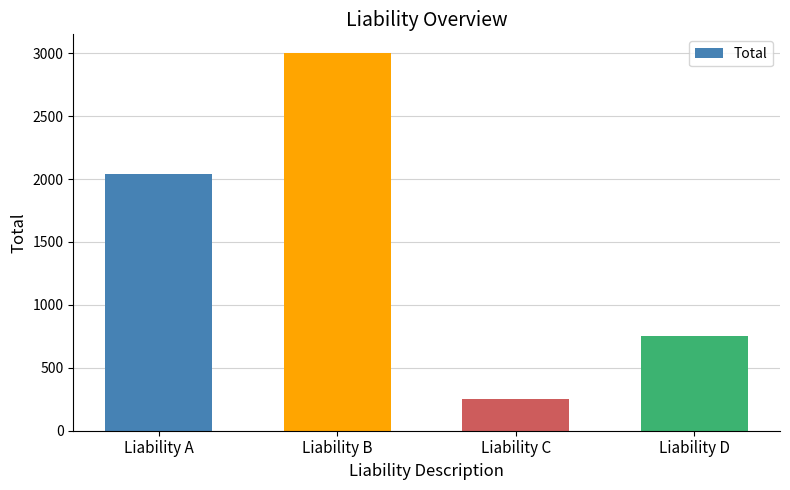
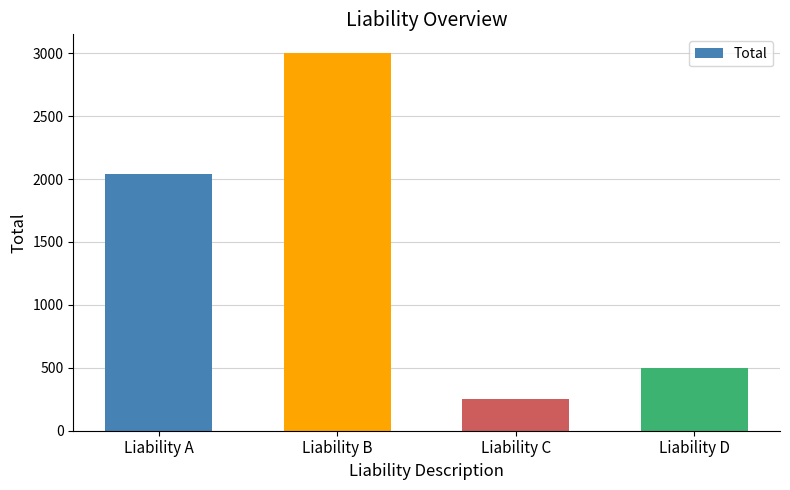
  {
    "Liability A": 2040,
    "Liability B": 3000,
    "Liability C": 250,
-   "Liability D": 750
+   "Liability D": 500
  }
